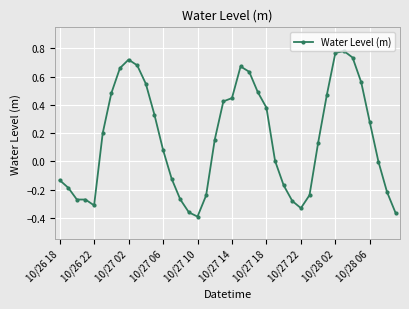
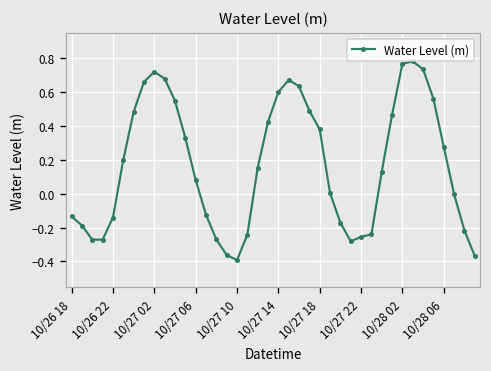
  {
    "10/26 18": -0.13,
-   "10/26 22": -0.31,
+   "10/26 22": -0.14,
    "10/27 02": 0.72,
    "10/27 06": 0.08,
    "10/27 10": -0.39,
-   "10/27 14": 0.45,
+   "10/27 14": 0.60,
    "10/27 18": 0.38,
-   "10/27 22": -0.33,
+   "10/27 22": -0.25,
    "10/28 02": 0.77,
    "10/28 06": 0.28
  }
